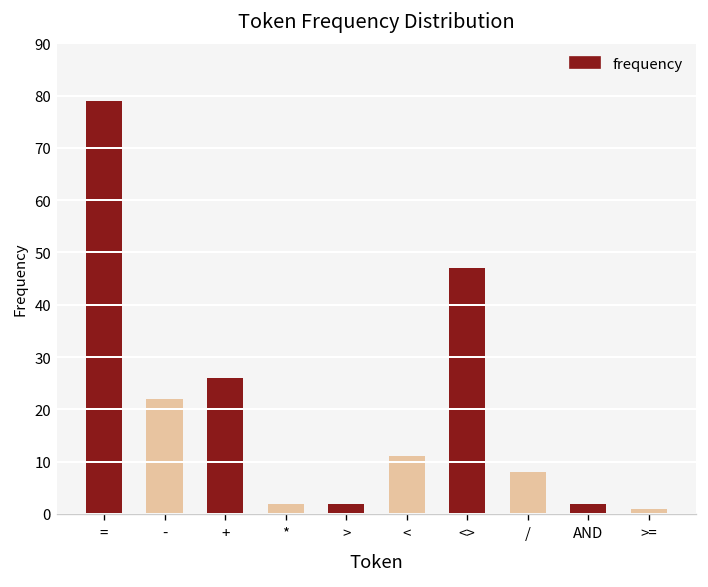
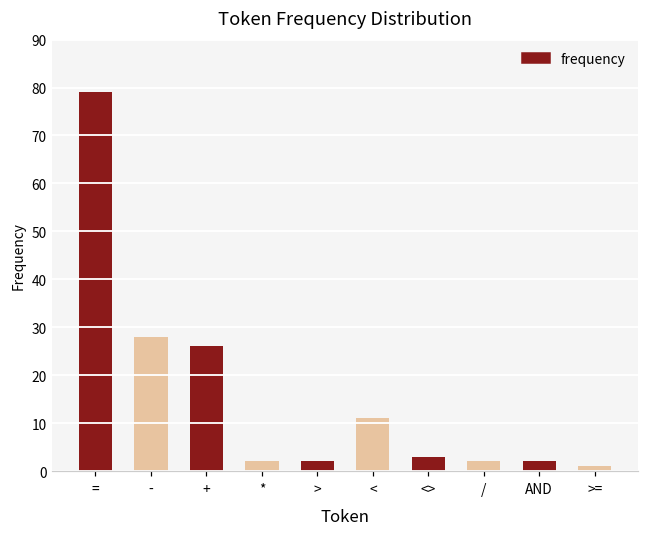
  {
    "=": 79,
-   "-": 22,
+   "-": 28,
    "+": 26,
    "*": 2,
    ">": 2,
    "<": 11,
-   "<>": 47,
-   "/": 8,
+   "<>": 3,
+   "/": 2,
    "AND": 2,
    ">=": 1
  }
